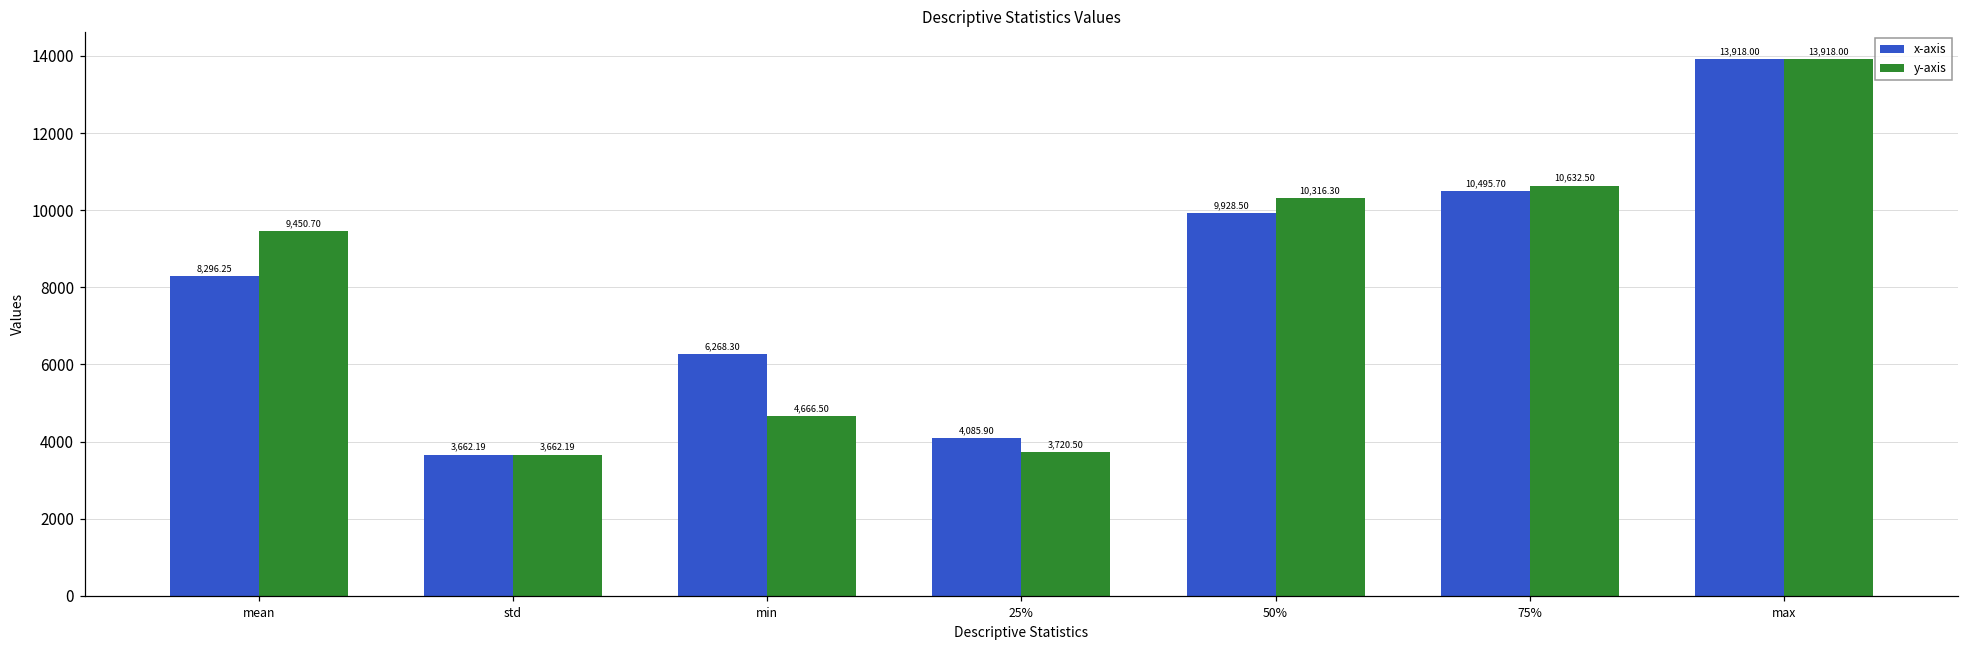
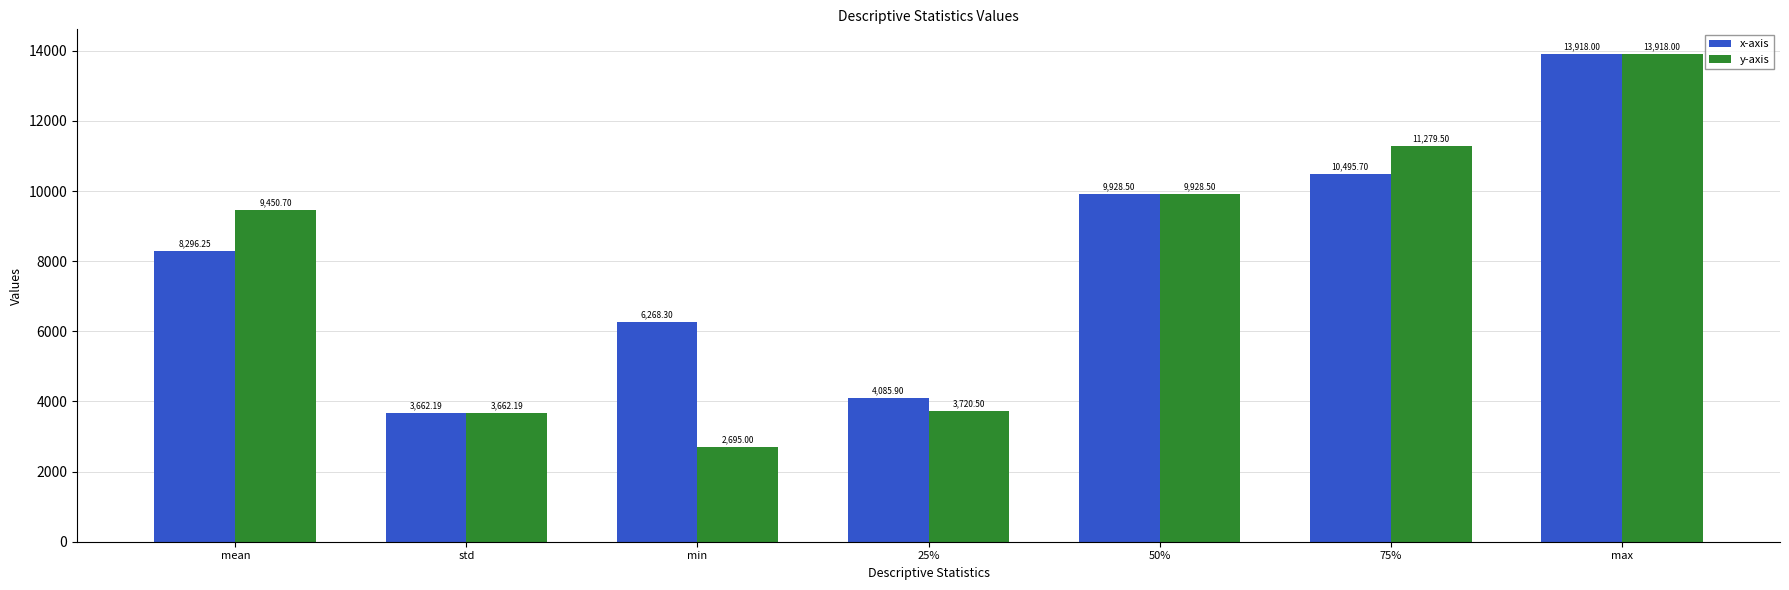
  {
    "x-axis": {
      "mean": "8,296.25",
      "std": "3,662.19",
      "min": "6,268.30",
      "25%": "4,085.90",
      "50%": "9,928.50",
      "75%": "10,495.70",
      "max": "13,918.00"
    },
    "y-axis": {
      "mean": "9,450.70",
      "std": "3,662.19",
-     "min": "4,666.50",
+     "min": "2,695.00",
      "25%": "3,720.50",
-     "50%": "10,316.30",
-     "75%": "10,632.50",
+     "50%": "9,928.50",
+     "75%": "11,279.50",
      "max": "13,918.00"
    }
  }
